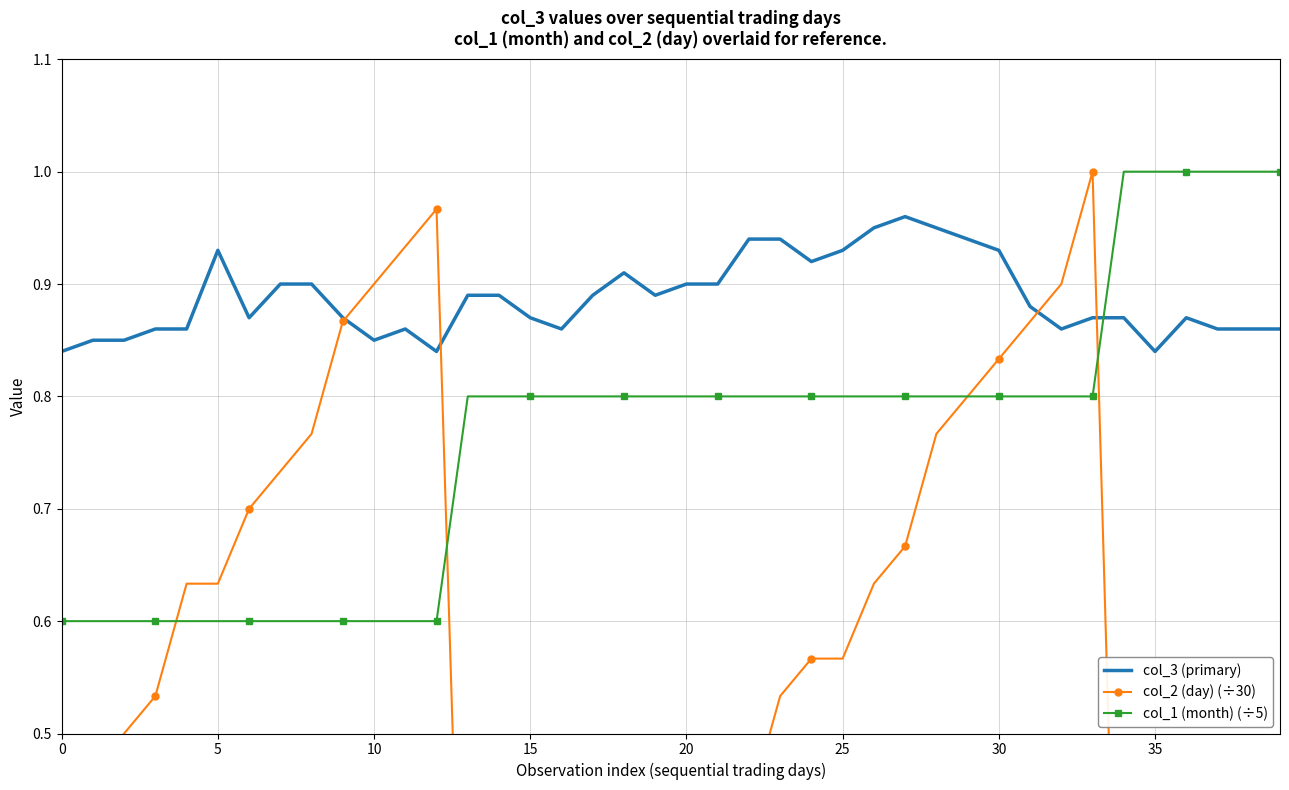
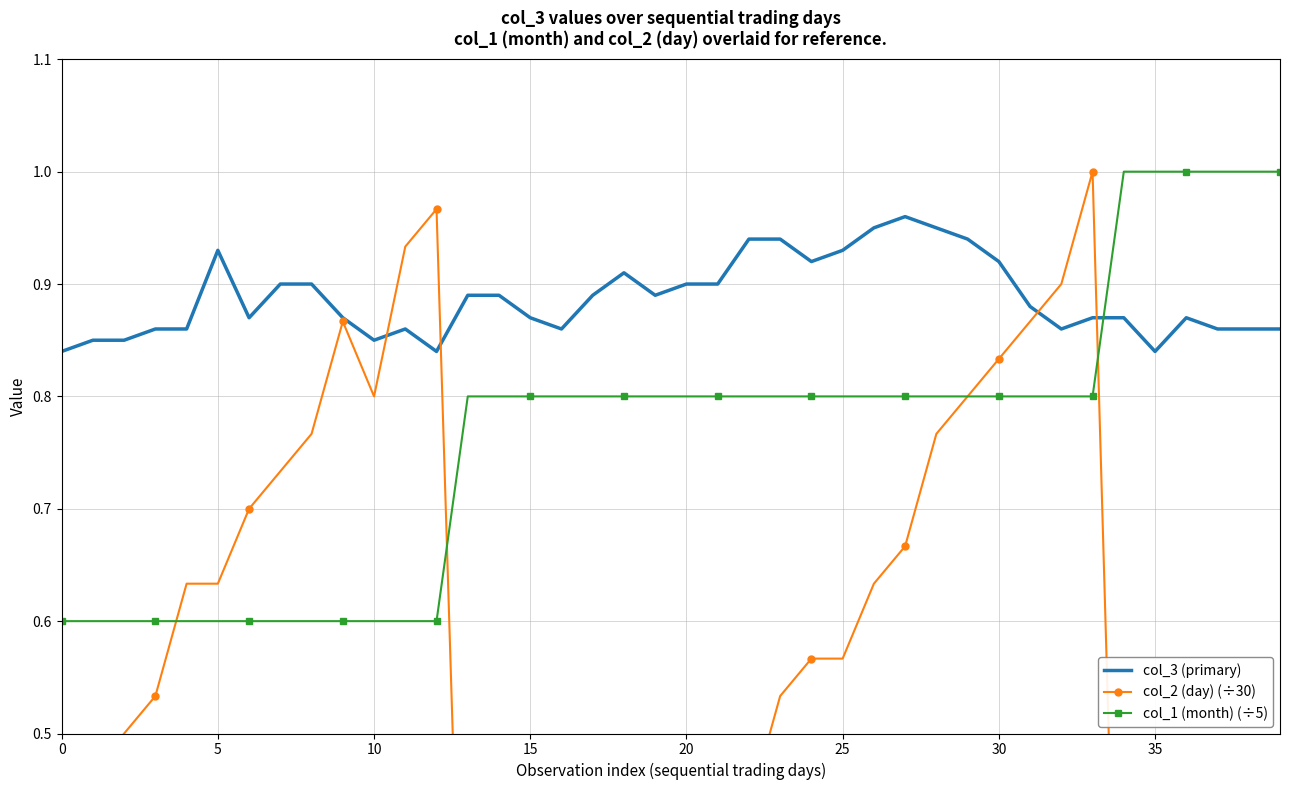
  {
    "col_3 (primary)": {
      "0": 0.84,
      "5": 0.93,
      "10": 0.85,
      "15": 0.87,
      "20": 0.90,
      "25": 0.93,
-     "30": 0.93,
+     "30": 0.92,
      "35": 0.84
    },
    "col_2 (day) (÷30)": {
      "5": 0.633,
-     "10": 0.900,
+     "10": 0.800,
      "25": 0.567,
      "30": 0.833
    },
    "col_1 (month) (÷5)": {
      "0": 0.600,
      "5": 0.600,
      "10": 0.600,
      "15": 0.800,
      "20": 0.800,
      "25": 0.800,
      "30": 0.800,
      "35": 1.000
    }
  }
